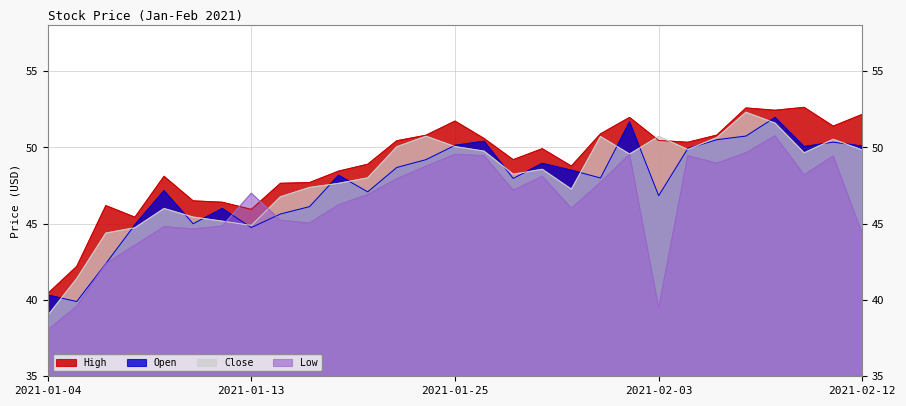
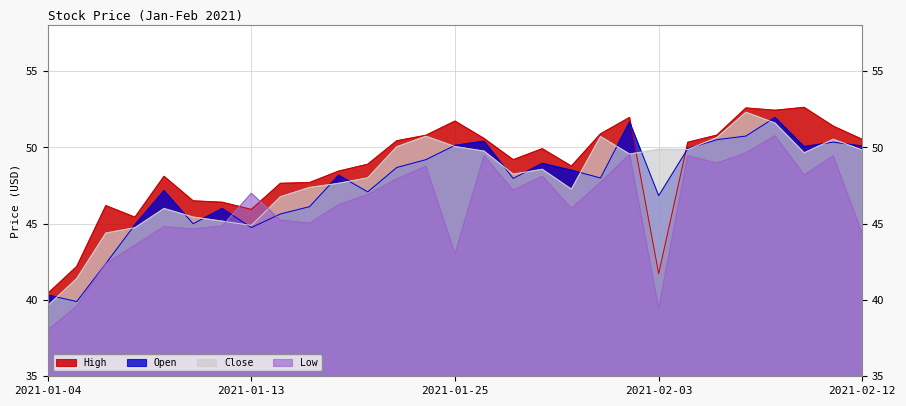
  {
    "High": {
      "2021-01-13": 45.9,
      "2021-01-25": 51.7,
-     "2021-02-03": 50.5,
-     "2021-02-12": 52.2
+     "2021-02-03": 41.7,
+     "2021-02-12": 50.5
    },
    "Open": {
      "2021-02-03": 46.8,
      "2021-02-12": 50.1
    },
    "Close": {
-     "2021-01-04": 39.0,
-     "2021-02-03": 50.7,
+     "2021-01-04": 39.6,
+     "2021-02-03": 49.9,
      "2021-02-12": 49.8
    },
    "Low": {
      "2021-01-04": 38.0,
      "2021-01-13": 47.0,
-     "2021-01-25": 49.6,
+     "2021-01-25": 43.0,
      "2021-02-03": 39.5,
      "2021-02-12": 44.3
    }
  }
